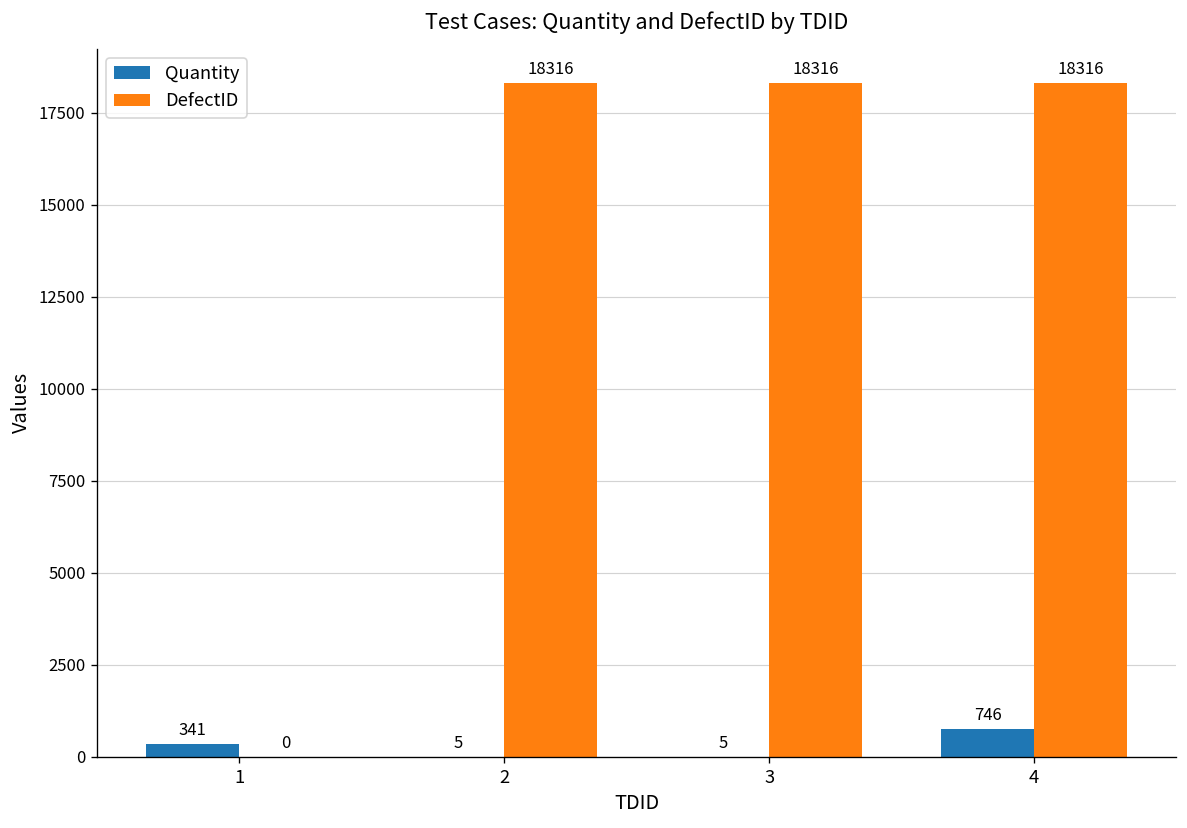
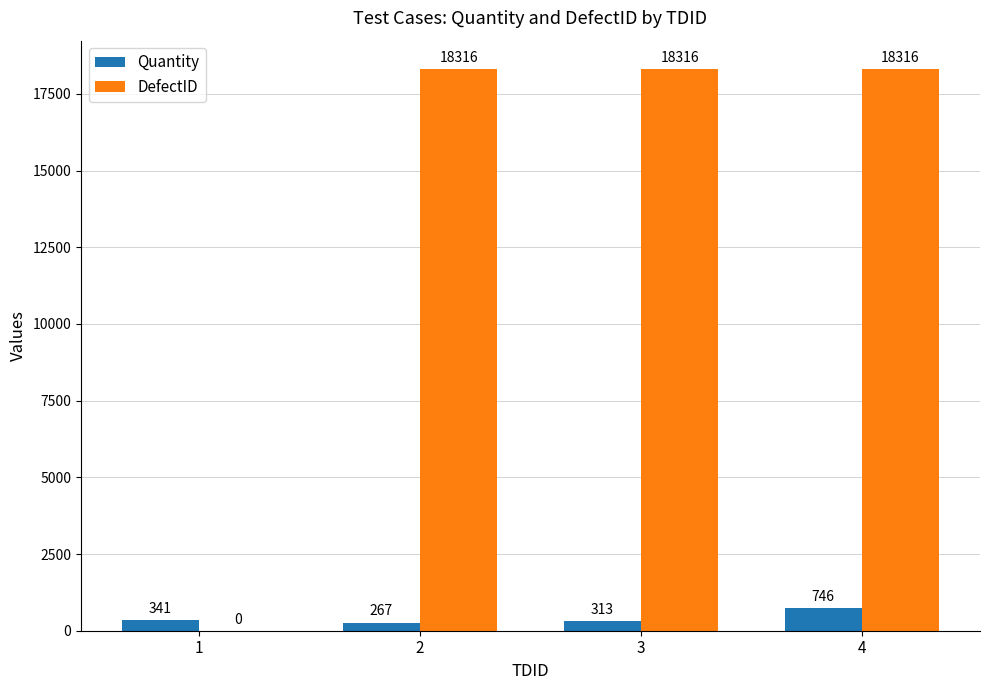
  {
    "Quantity": {
      "1": 341,
-     "2": 5,
-     "3": 5,
+     "2": 267,
+     "3": 313,
      "4": 746
    },
    "DefectID": {
      "1": 0,
      "2": 18316,
      "3": 18316,
      "4": 18316
    }
  }
